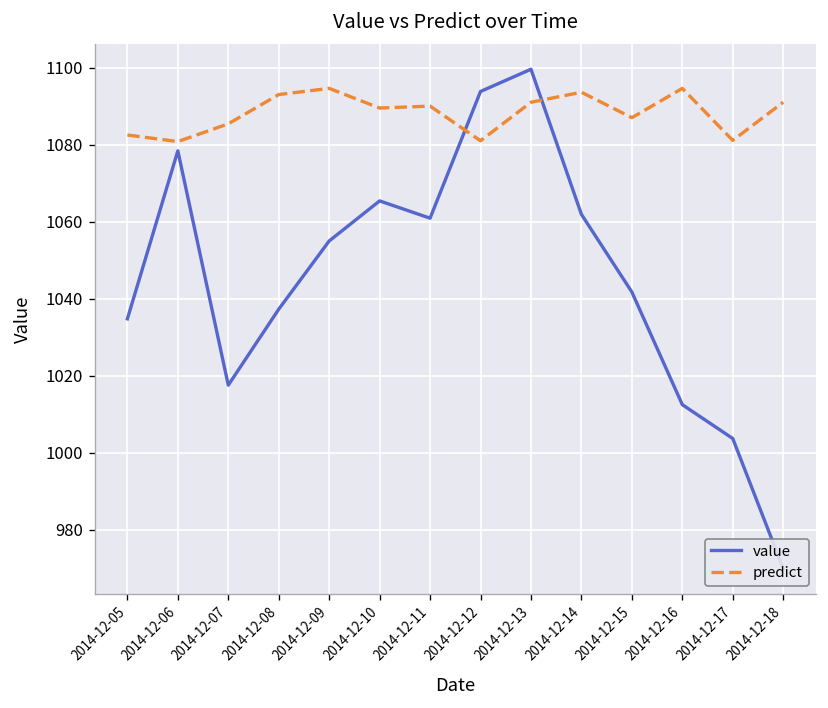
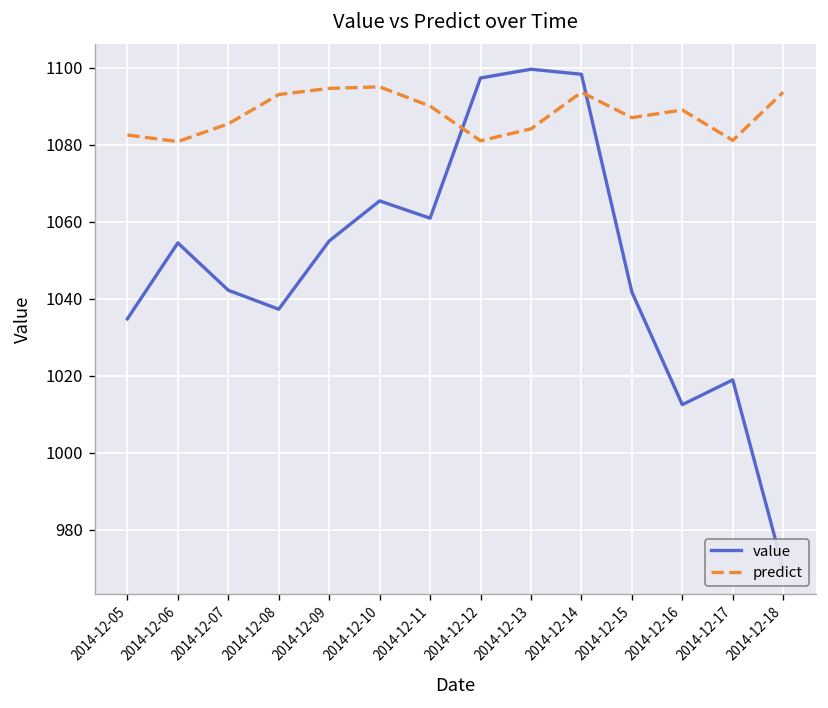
  {
    "value": {
      "2014-12-05": 1035,
-     "2014-12-06": 1078,
-     "2014-12-07": 1018,
+     "2014-12-06": 1055,
+     "2014-12-07": 1042,
      "2014-12-08": 1037,
      "2014-12-09": 1055,
      "2014-12-10": 1065,
      "2014-12-11": 1061,
-     "2014-12-12": 1094,
+     "2014-12-12": 1097,
      "2014-12-13": 1100,
-     "2014-12-14": 1062,
+     "2014-12-14": 1098,
      "2014-12-15": 1042,
      "2014-12-16": 1013,
-     "2014-12-17": 1004
+     "2014-12-17": 1019
    },
    "predict": {
      "2014-12-05": 1083,
      "2014-12-06": 1081,
      "2014-12-07": 1085,
      "2014-12-08": 1093,
      "2014-12-09": 1095,
-     "2014-12-10": 1090,
+     "2014-12-10": 1095,
      "2014-12-11": 1090,
      "2014-12-12": 1081,
-     "2014-12-13": 1091,
+     "2014-12-13": 1084,
      "2014-12-14": 1094,
      "2014-12-15": 1087,
-     "2014-12-16": 1095,
+     "2014-12-16": 1089,
      "2014-12-17": 1081,
-     "2014-12-18": 1091
+     "2014-12-18": 1094
    }
  }
